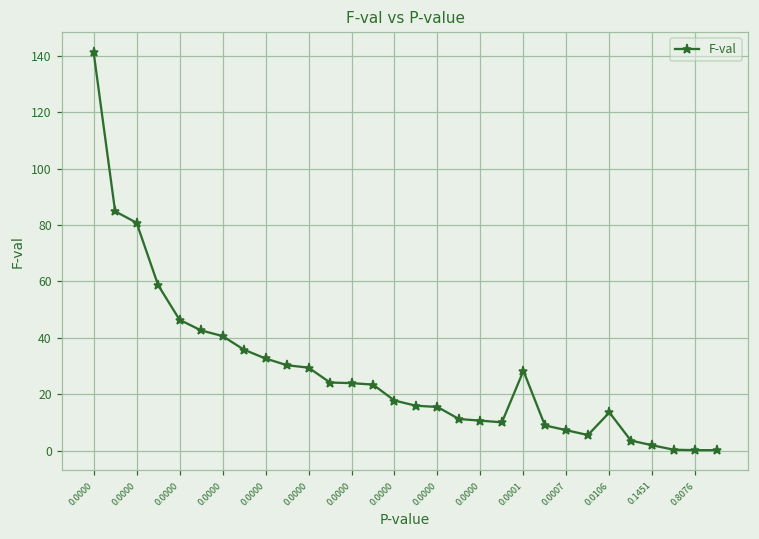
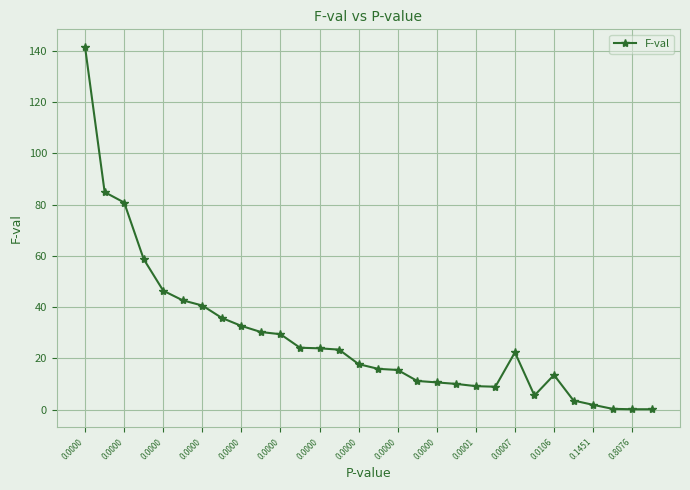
  {
-   "0.0001": 28,
-   "0.0007": 7,
+   "0.0001": 9,
+   "0.0007": 22,
    "0.0106": 14,
    "0.1451": 2,
    "0.8076": 0
  }
